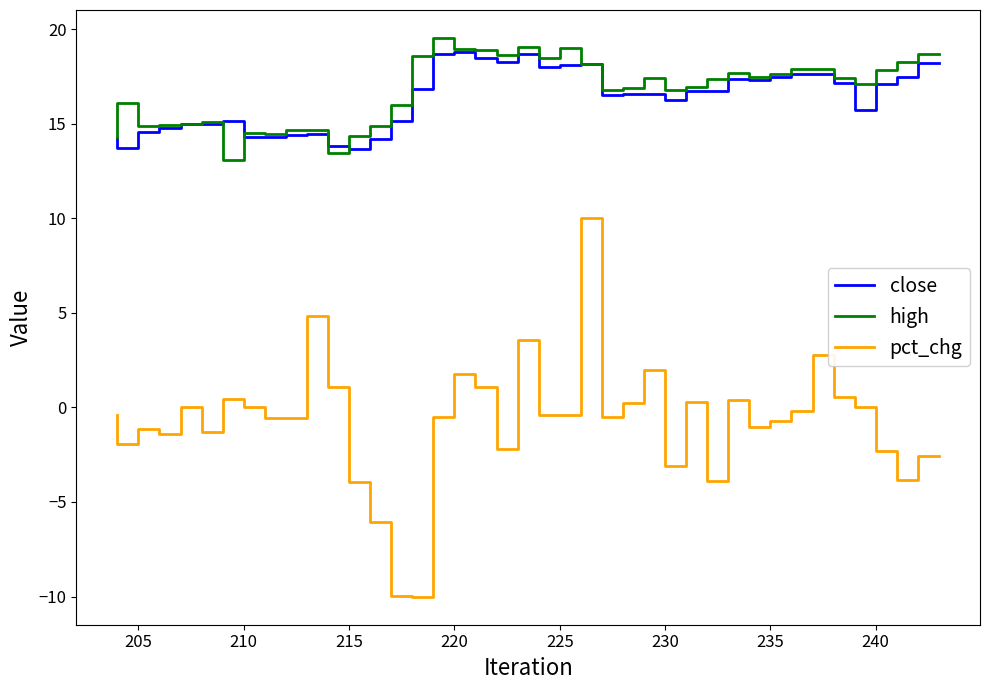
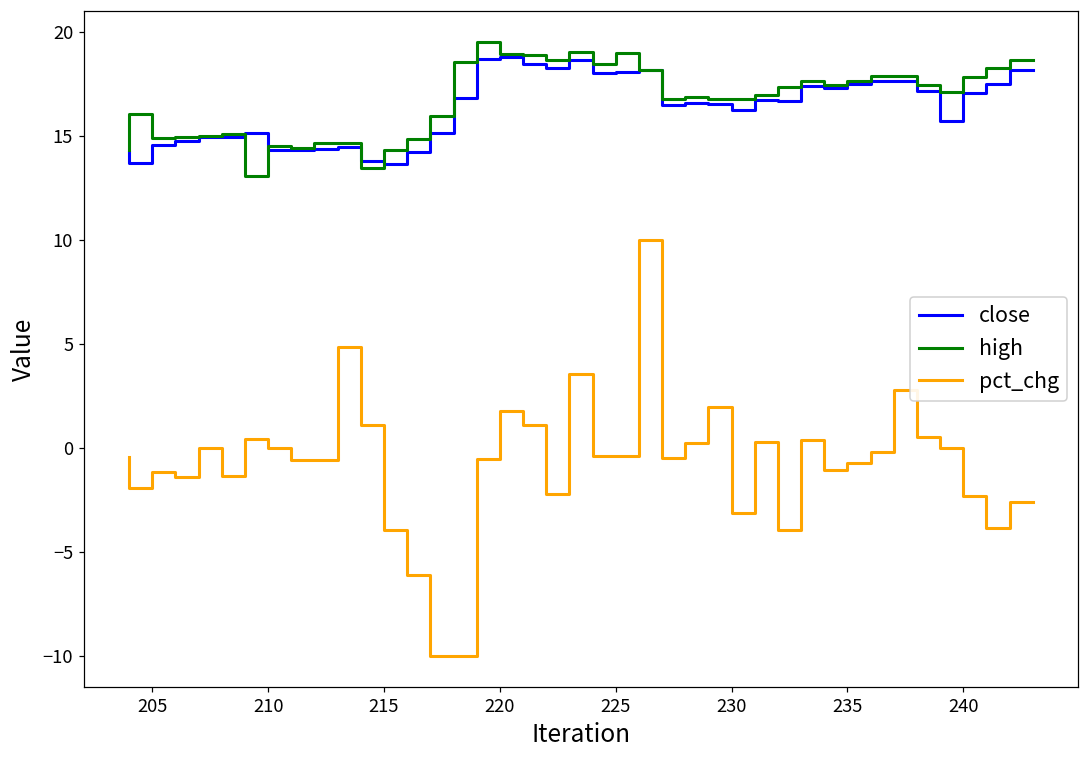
  {
    "close": {
      "205": 13.7,
      "210": 15.2,
      "215": 13.8,
      "220": 18.7,
      "225": 18.0,
      "230": 16.6,
      "235": 17.3,
      "240": 15.7
    },
    "high": {
      "205": 16.1,
      "210": 13.1,
      "215": 13.5,
      "220": 19.5,
      "225": 18.5,
-     "230": 17.4,
+     "230": 16.8,
      "235": 17.5,
      "240": 17.1
    },
    "pct_chg": {
      "205": -1.9,
      "210": 0.5,
      "215": 1.1,
      "220": -0.5,
      "225": -0.4,
      "230": 2.0,
      "235": -1.0,
      "240": 0.0
    }
  }
